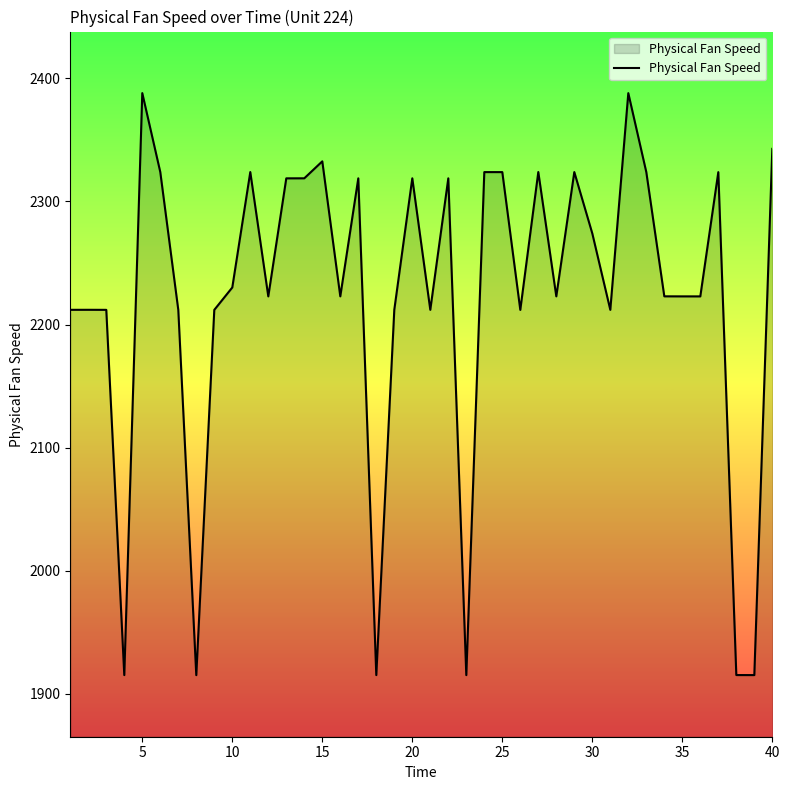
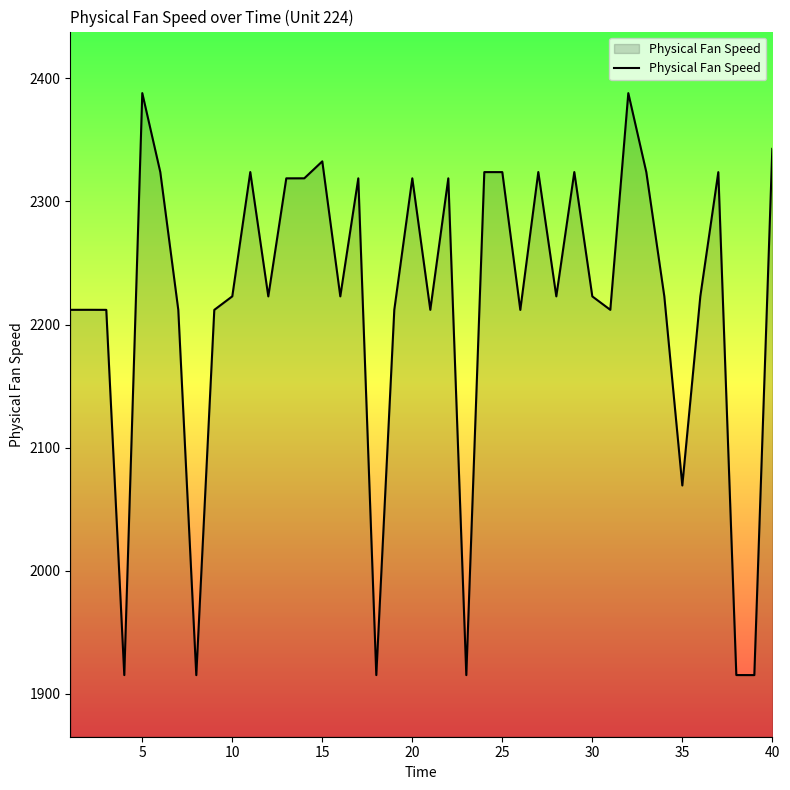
  {
    "5": 2388,
-   "10": 2230,
+   "10": 2223,
    "15": 2333,
    "20": 2319,
    "25": 2324,
-   "30": 2274,
-   "35": 2223,
+   "30": 2223,
+   "35": 2069,
    "40": 2343
  }
